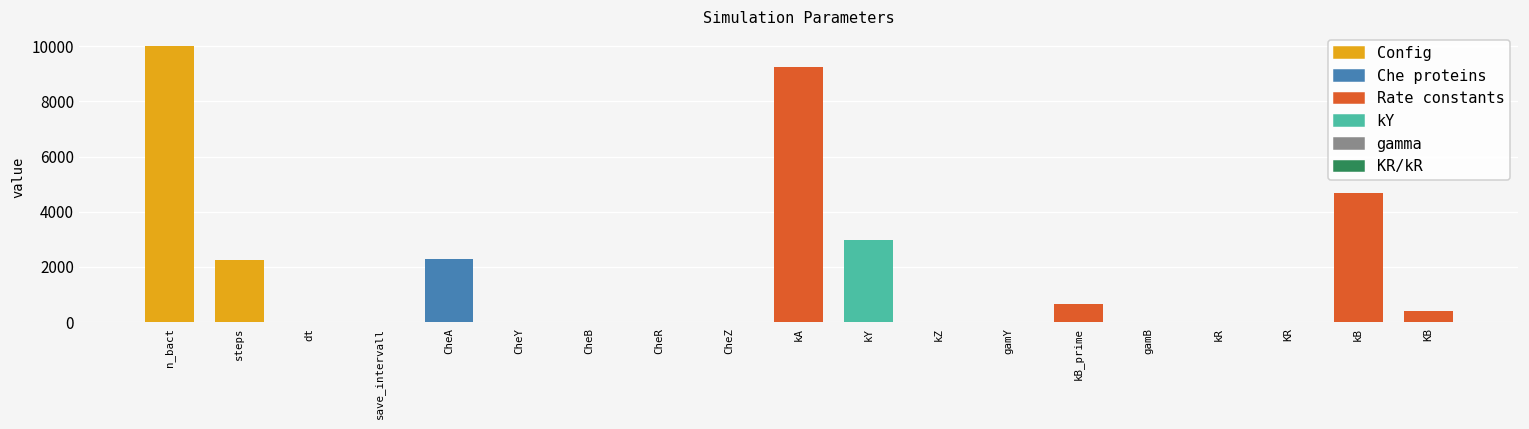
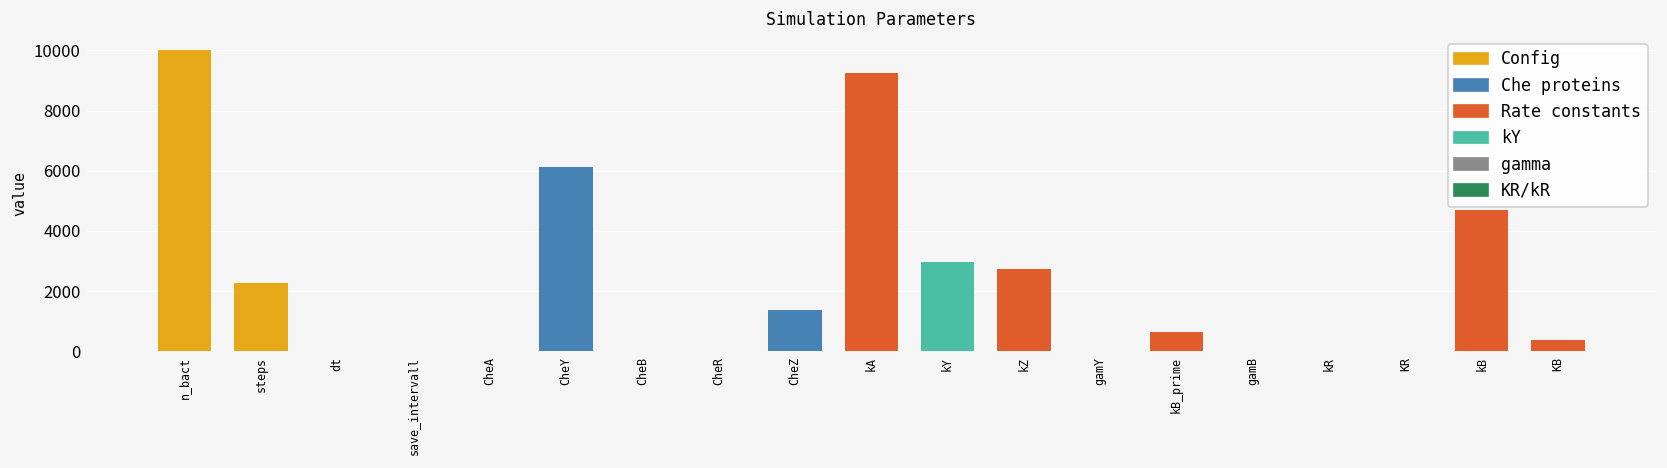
  {
    "n_bact": 10000,
    "steps": 2300,
-   "CheA": 2300,
-   "CheY": 0,
-   "CheZ": 0,
+   "CheA": 0,
+   "CheY": 6100,
+   "CheZ": 1400,
    "kA": 9200,
    "kY": 3000,
-   "kZ": 0,
+   "kZ": 2700,
    "kB_prime": 700,
    "kB": 4700,
    "KB": 400
  }
